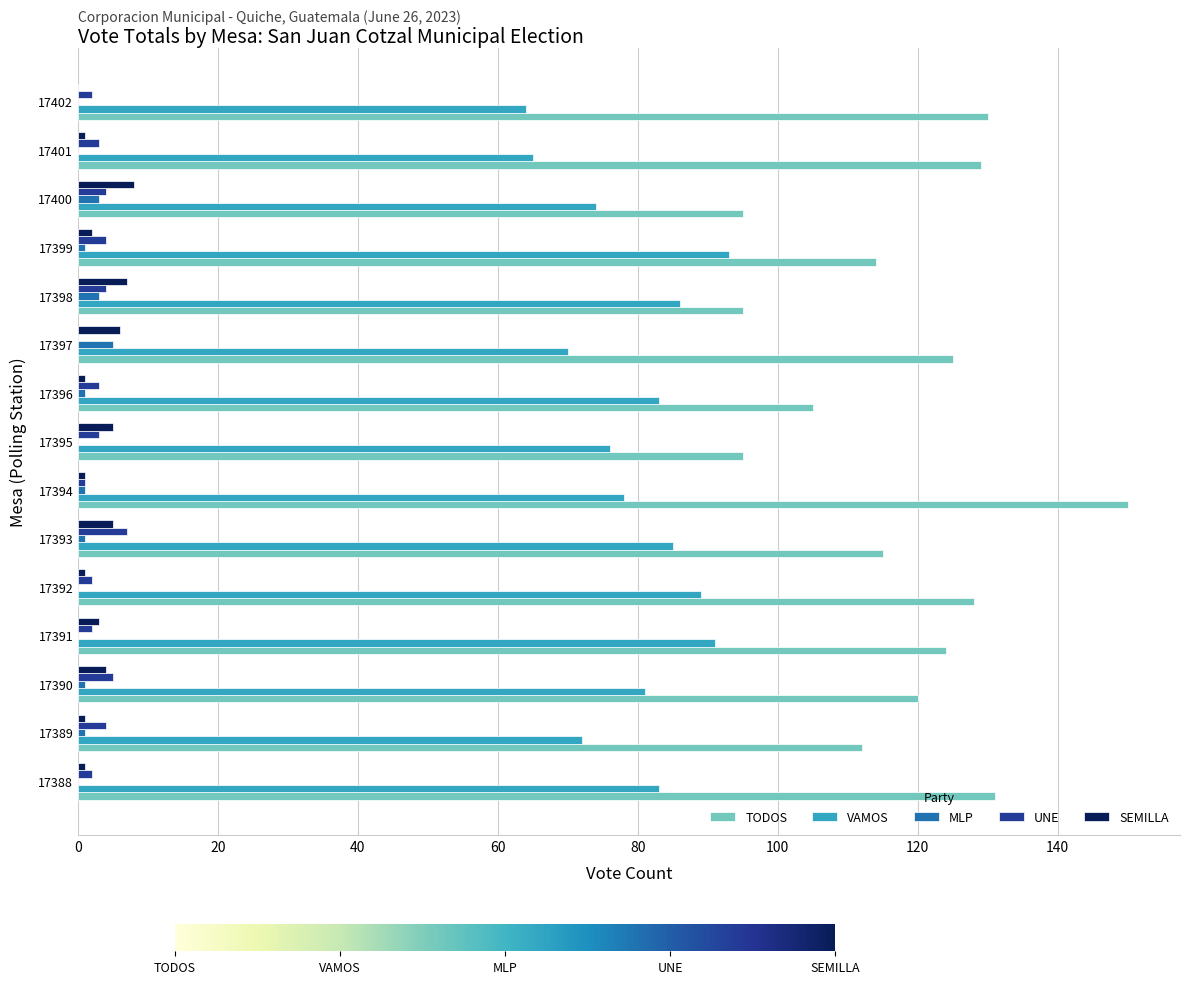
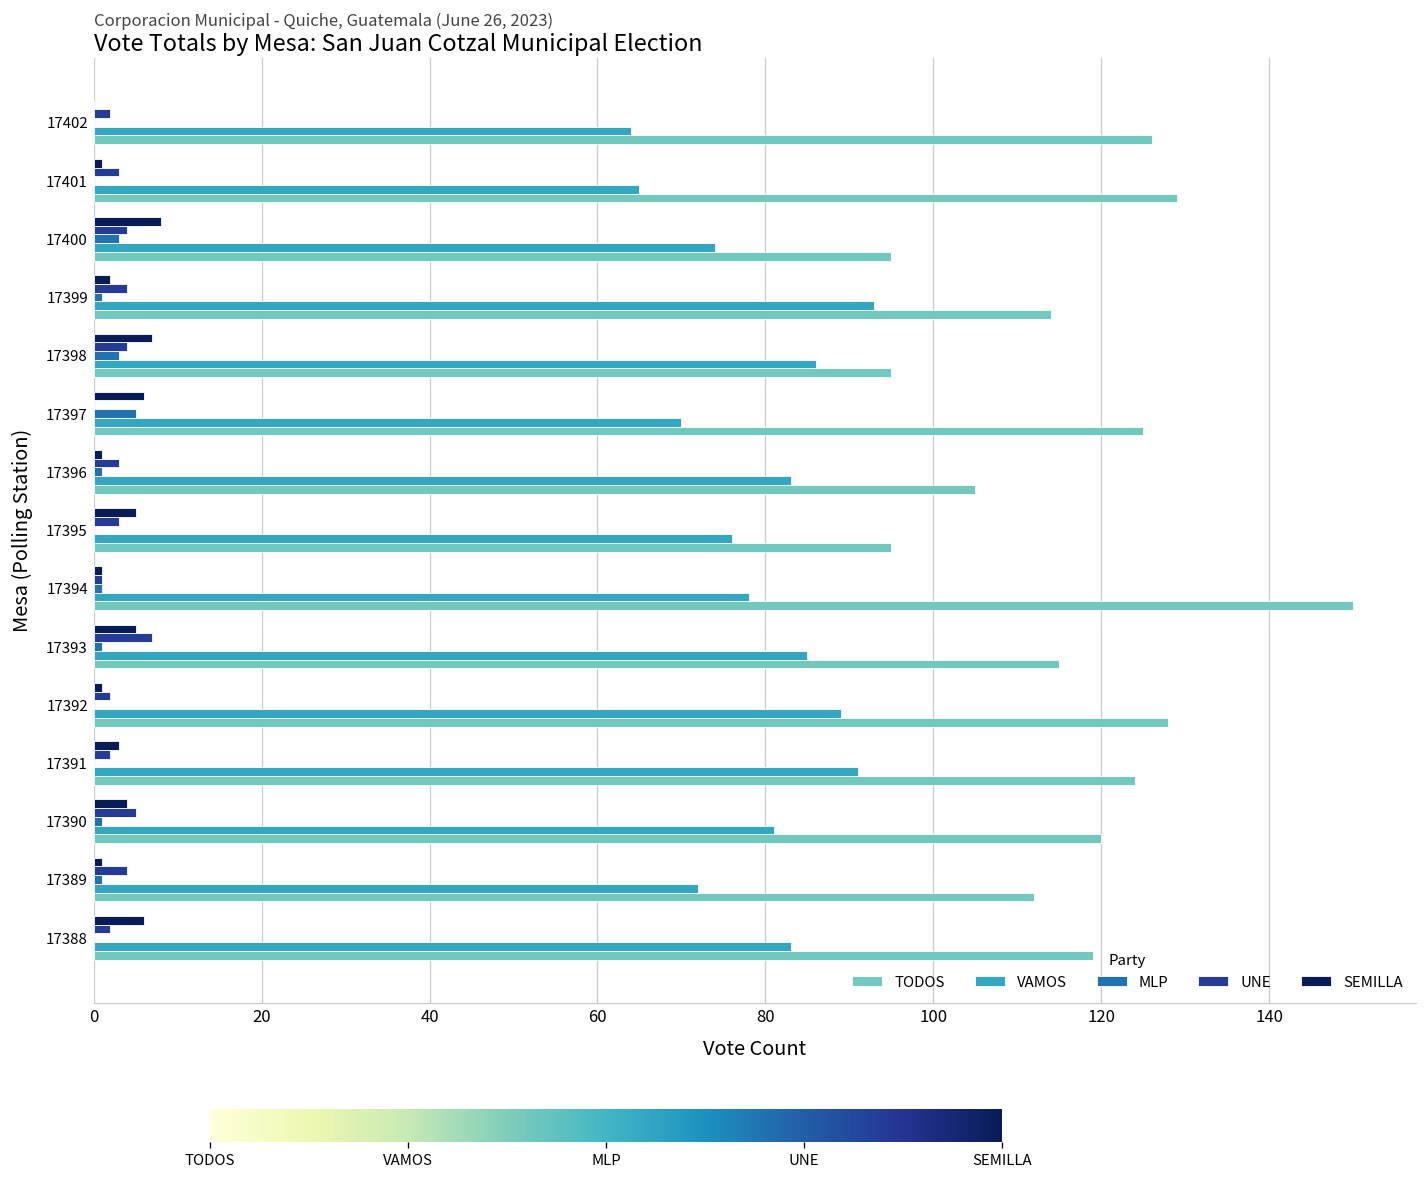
  {
    "TODOS": {
-     "17402": 130,
+     "17402": 126,
      "17401": 129,
      "17400": 95,
      "17399": 114,
      "17398": 95,
      "17397": 125,
      "17396": 105,
      "17395": 95,
      "17394": 150,
      "17393": 115,
      "17392": 128,
      "17391": 124,
      "17390": 120,
      "17389": 112,
-     "17388": 131
+     "17388": 119
    },
    "SEMILLA": {
      "17402": 0,
      "17401": 1,
      "17400": 8,
      "17399": 2,
      "17398": 7,
      "17397": 6,
      "17396": 1,
      "17395": 5,
      "17394": 1,
      "17393": 5,
      "17392": 1,
      "17391": 3,
      "17390": 4,
      "17389": 1,
-     "17388": 1
+     "17388": 6
    }
  }
